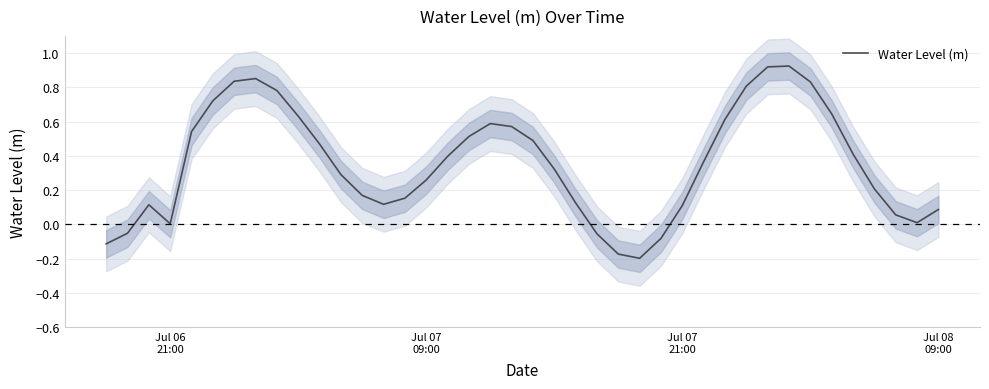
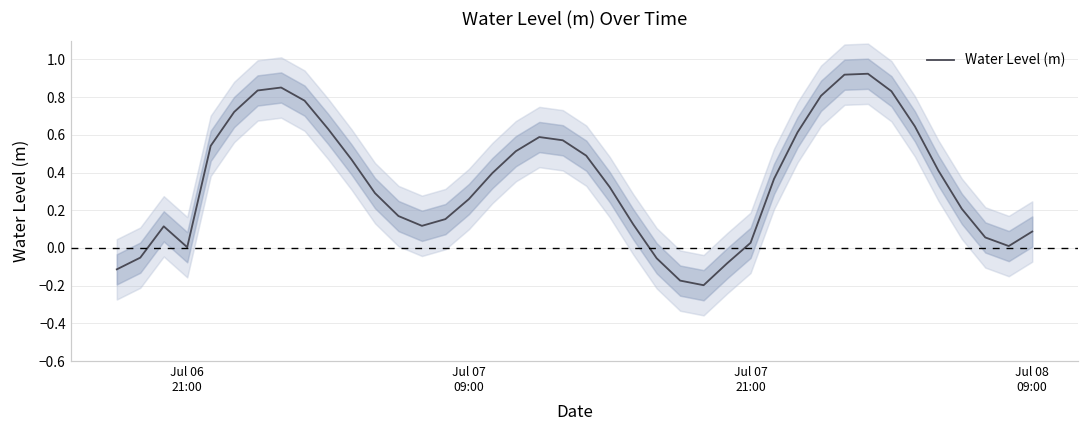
  {
    "Water Level (m)": {
      "Jul 06 21:00": 0.00,
      "Jul 07 09:00": 0.26,
-     "Jul 07 21:00": 0.11,
+     "Jul 07 21:00": 0.03,
      "Jul 08 09:00": 0.09
    }
  }
